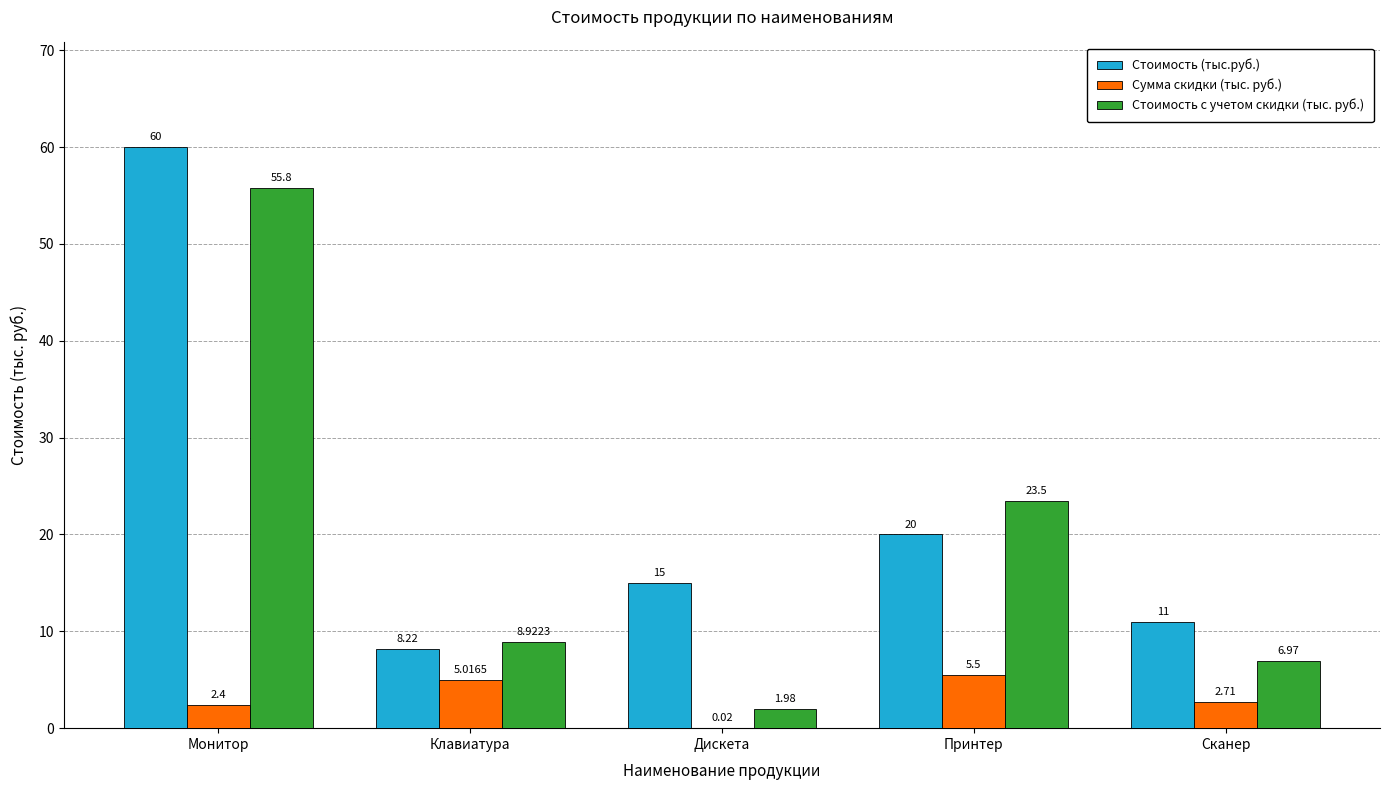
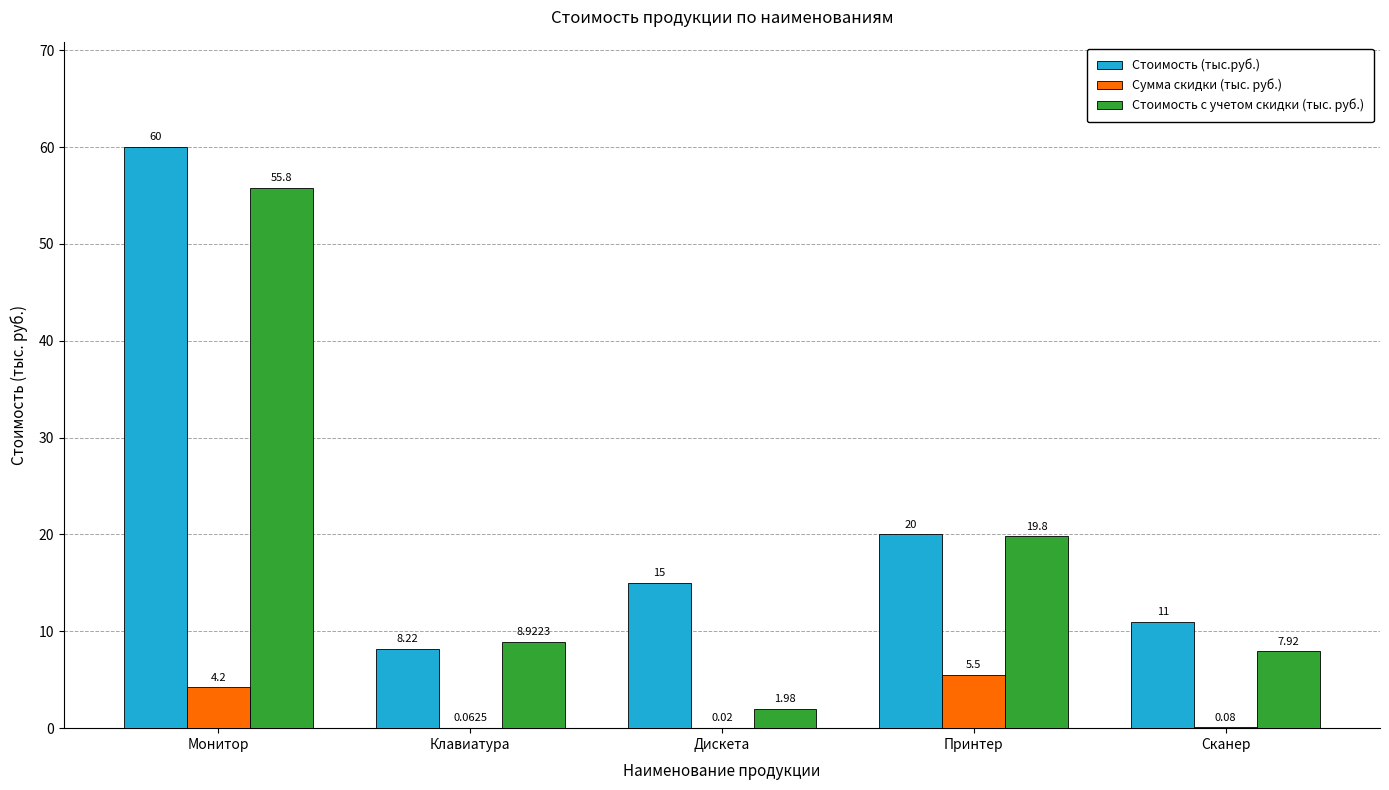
  {
    "Стоимость (тыс.руб.)": {
      "Монитор": 60,
      "Клавиатура": 8.22,
      "Дискета": 15,
      "Принтер": 20,
      "Сканер": 11
    },
    "Сумма скидки (тыс. руб.)": {
-     "Монитор": 2.4,
-     "Клавиатура": 5.0165,
+     "Монитор": 4.2,
+     "Клавиатура": 0.0625,
      "Дискета": 0.02,
      "Принтер": 5.5,
-     "Сканер": 2.71
+     "Сканер": 0.08
    },
    "Стоимость с учетом скидки (тыс. руб.)": {
      "Монитор": 55.8,
      "Клавиатура": 8.9223,
      "Дискета": 1.98,
-     "Принтер": 23.5,
-     "Сканер": 6.97
+     "Принтер": 19.8,
+     "Сканер": 7.92
    }
  }
